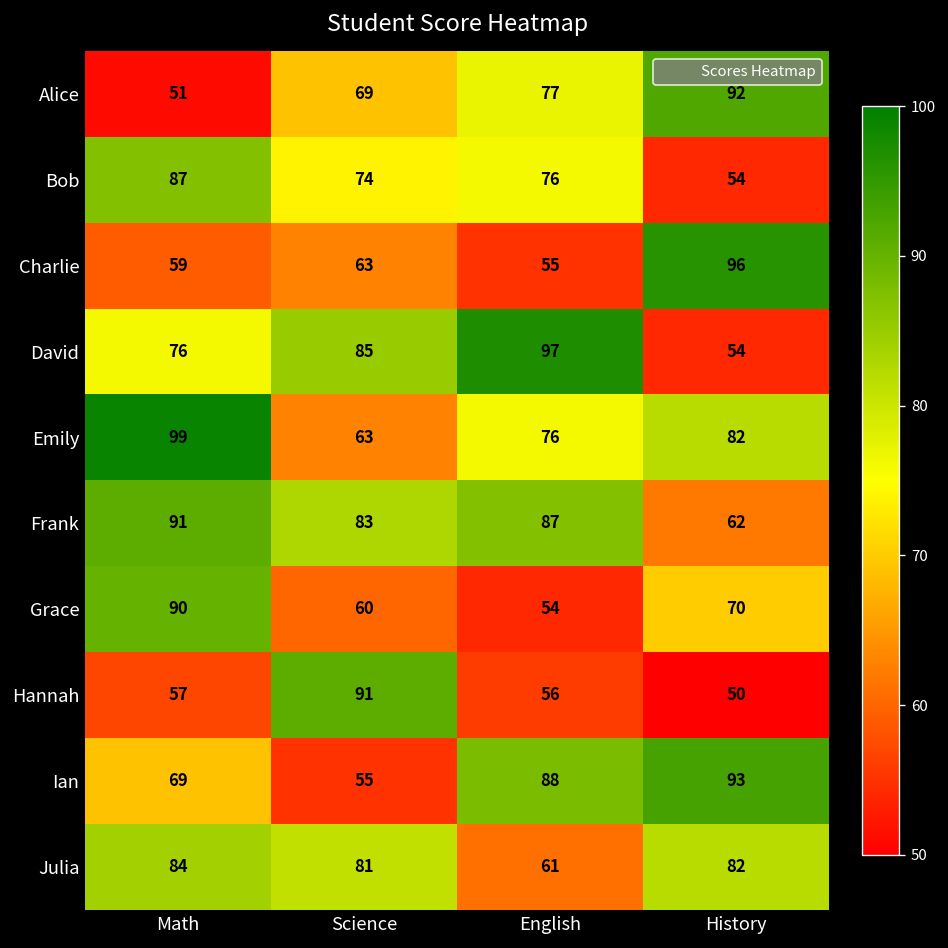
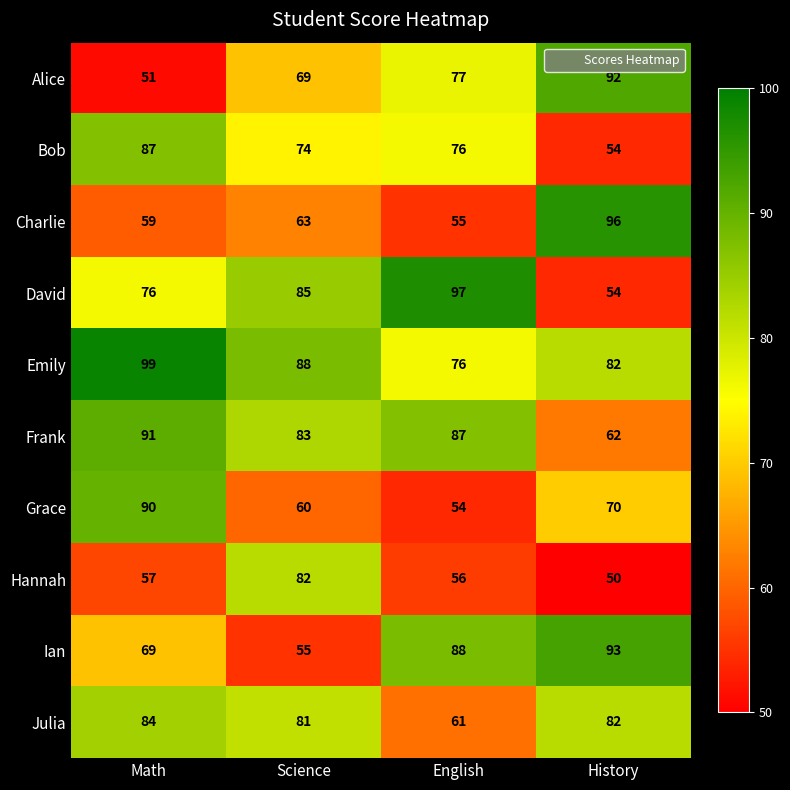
  {
    "Alice": {
      "Math": 51,
      "Science": 69,
      "English": 77
    },
    "Bob": {
      "Math": 87,
      "Science": 74,
      "English": 76,
      "History": 54
    },
    "Charlie": {
      "Math": 59,
      "Science": 63,
      "English": 55,
      "History": 96
    },
    "David": {
      "Math": 76,
      "Science": 85,
      "English": 97,
      "History": 54
    },
    "Emily": {
      "Math": 99,
-     "Science": 63,
+     "Science": 88,
      "English": 76,
      "History": 82
    },
    "Frank": {
      "Math": 91,
      "Science": 83,
      "English": 87,
      "History": 62
    },
    "Grace": {
      "Math": 90,
      "Science": 60,
      "English": 54,
      "History": 70
    },
    "Hannah": {
      "Math": 57,
-     "Science": 91,
+     "Science": 82,
      "English": 56,
      "History": 50
    },
    "Ian": {
      "Math": 69,
      "Science": 55,
      "English": 88,
      "History": 93
    },
    "Julia": {
      "Math": 84,
      "Science": 81,
      "English": 61,
      "History": 82
    }
  }
